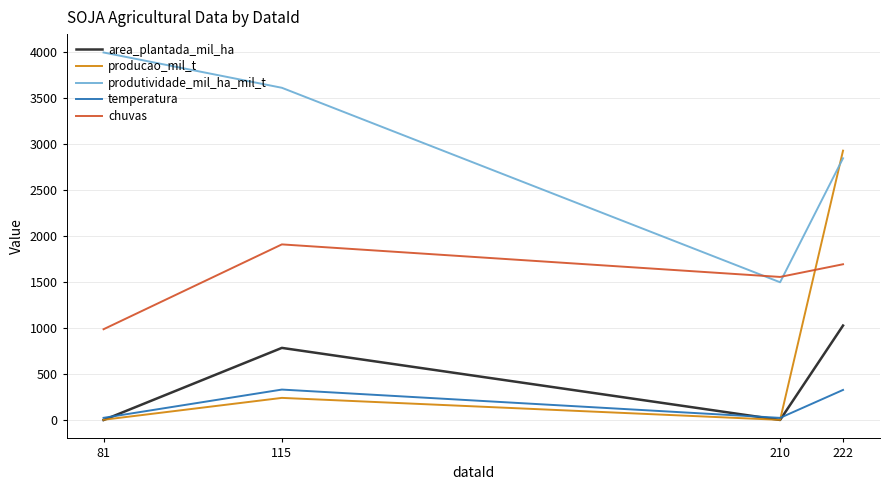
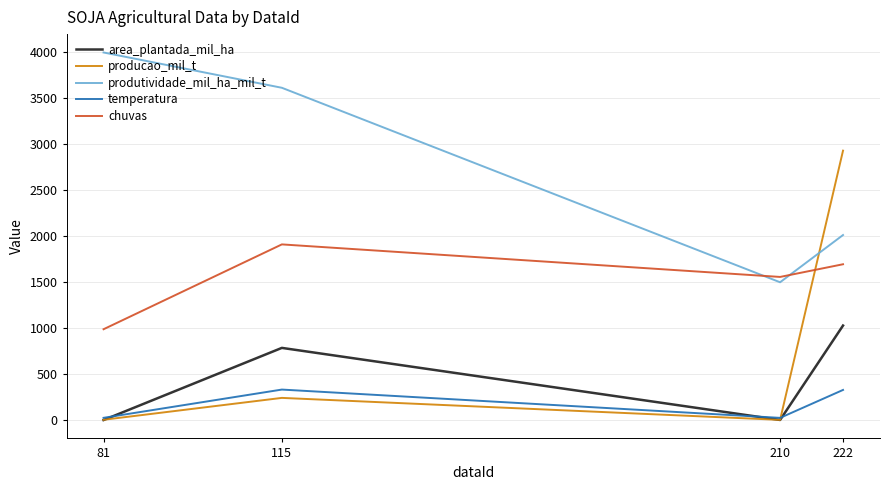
  {
    "area_plantada_mil_ha": {
      "115": 800,
      "222": 1000
    },
    "producao_mil_t": {
      "115": 200,
      "222": 2900
    },
    "produtividade_mil_ha_mil_t": {
      "81": 4000,
      "115": 3600,
      "210": 1500,
-     "222": 2800
+     "222": 2000
    },
    "temperatura": {
      "115": 300,
      "222": 300
    },
    "chuvas": {
      "81": 1000,
      "115": 1900,
      "210": 1600,
      "222": 1700
    }
  }
